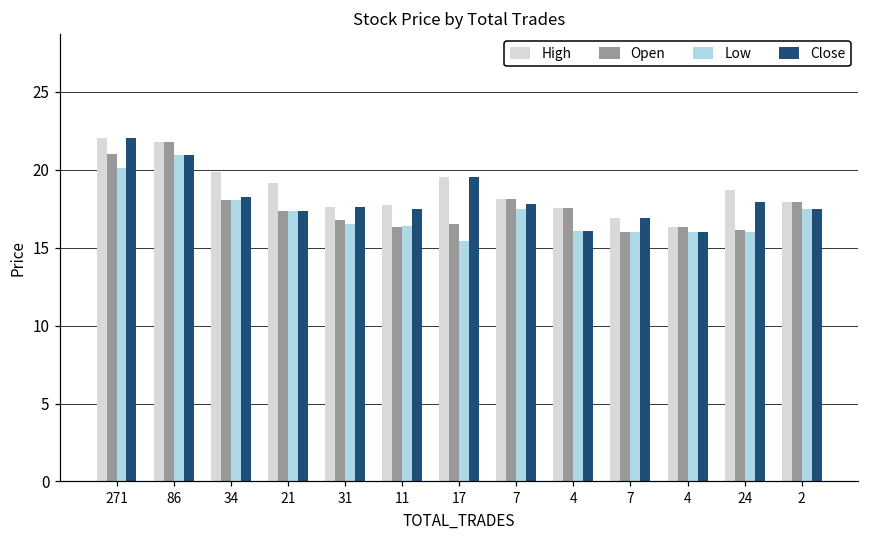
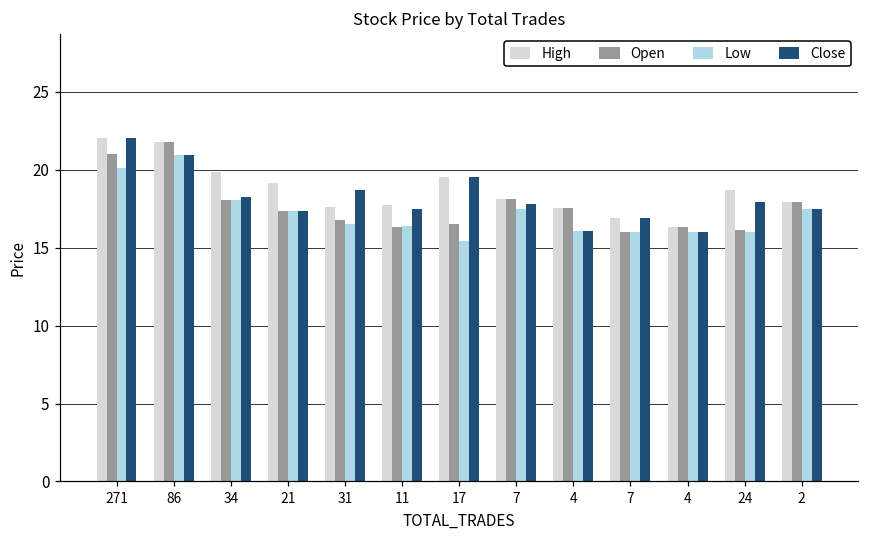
  {
    "Open": {
      "271": 21.0,
      "86": 21.8,
      "34": 18.1,
      "21": 17.4,
      "31": 16.8,
      "11": 16.3,
      "17": 16.5,
      "24": 16.2,
      "2": 17.9
    },
    "Close": {
      "271": 22.1,
      "86": 21.0,
      "34": 18.3,
      "21": 17.4,
-     "31": 17.6,
+     "31": 18.7,
      "11": 17.5,
      "17": 19.5,
      "24": 17.9,
      "2": 17.5
    }
  }
